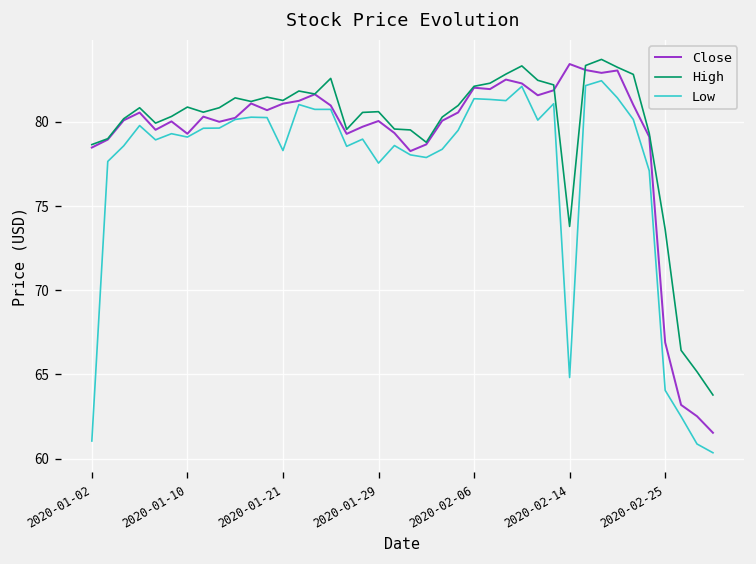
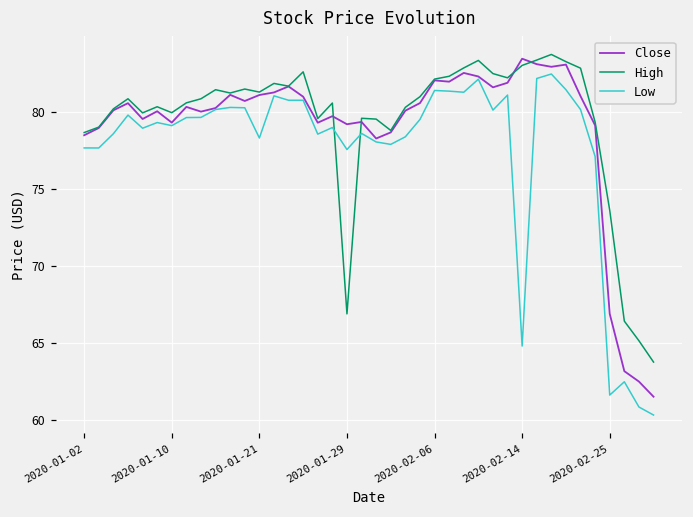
  {
    "Close": {
      "2020-01-10": 79.3,
      "2020-01-21": 81.1,
-     "2020-01-29": 80.0,
+     "2020-01-29": 79.2,
      "2020-02-14": 83.4,
      "2020-02-25": 66.9
    },
    "High": {
-     "2020-01-10": 80.9,
+     "2020-01-10": 79.9,
      "2020-01-21": 81.3,
-     "2020-01-29": 80.6,
-     "2020-02-14": 73.8,
+     "2020-01-29": 66.9,
+     "2020-02-14": 83.0,
      "2020-02-25": 73.6
    },
    "Low": {
-     "2020-01-02": 61.1,
+     "2020-01-02": 77.7,
      "2020-01-10": 79.1,
      "2020-01-21": 78.3,
      "2020-01-29": 77.5,
      "2020-02-06": 81.4,
      "2020-02-14": 64.8,
-     "2020-02-25": 64.1
+     "2020-02-25": 61.6
    }
  }
